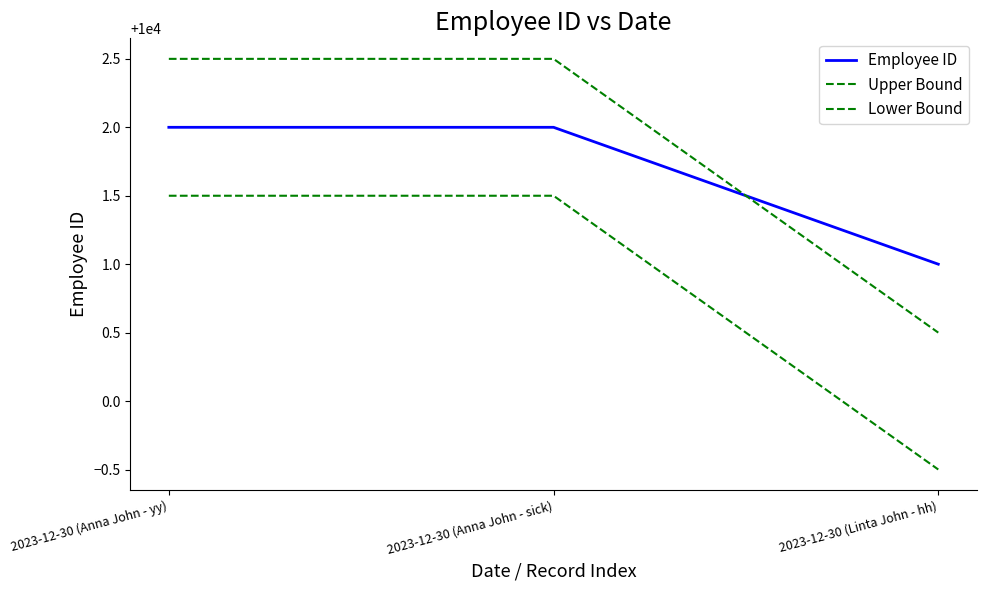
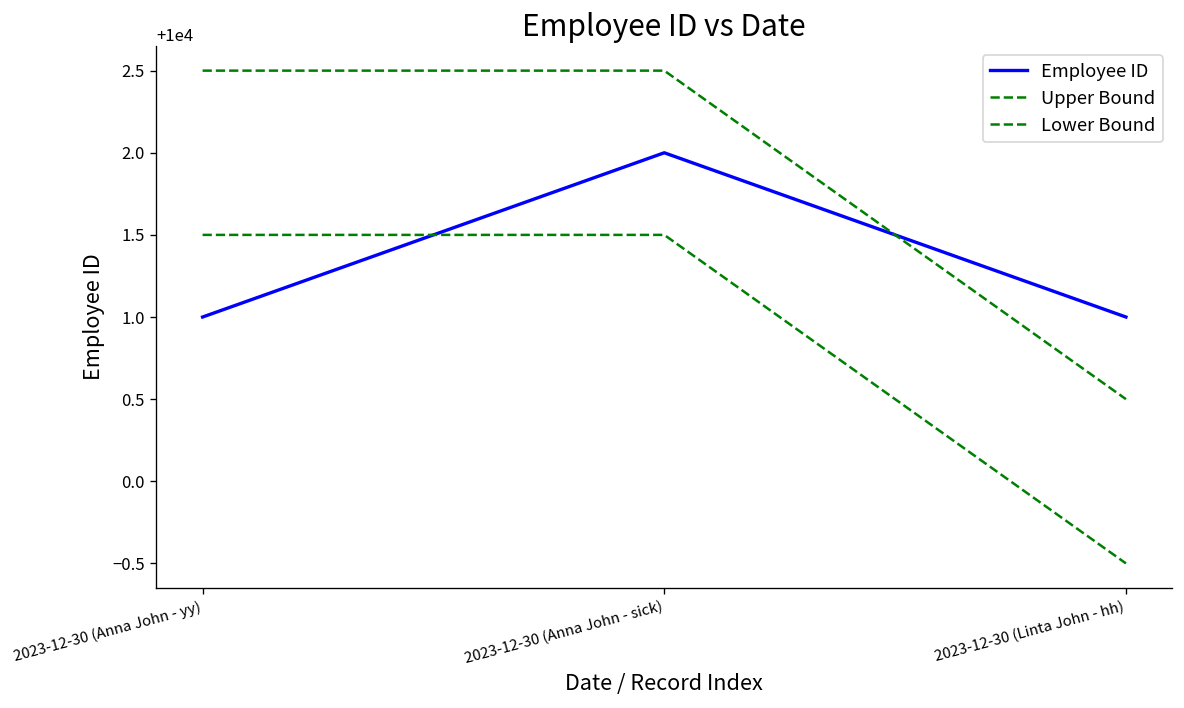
  {
    "Employee ID": {
-     "2023-12-30 (Anna John - yy)": 10002,
+     "2023-12-30 (Anna John - yy)": 10001,
      "2023-12-30 (Anna John - sick)": 10002,
      "2023-12-30 (Linta John - hh)": 10001
    }
  }
